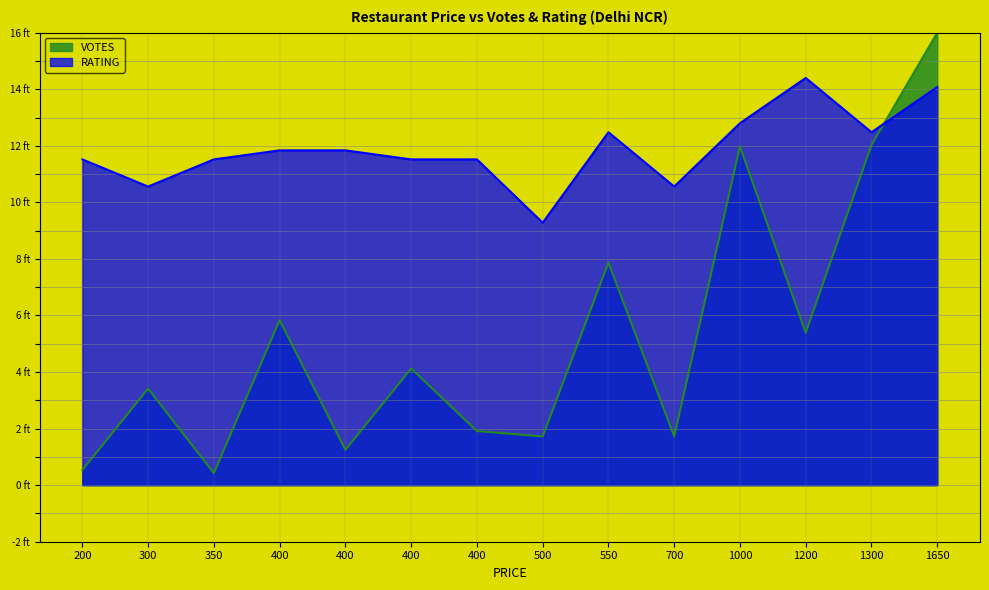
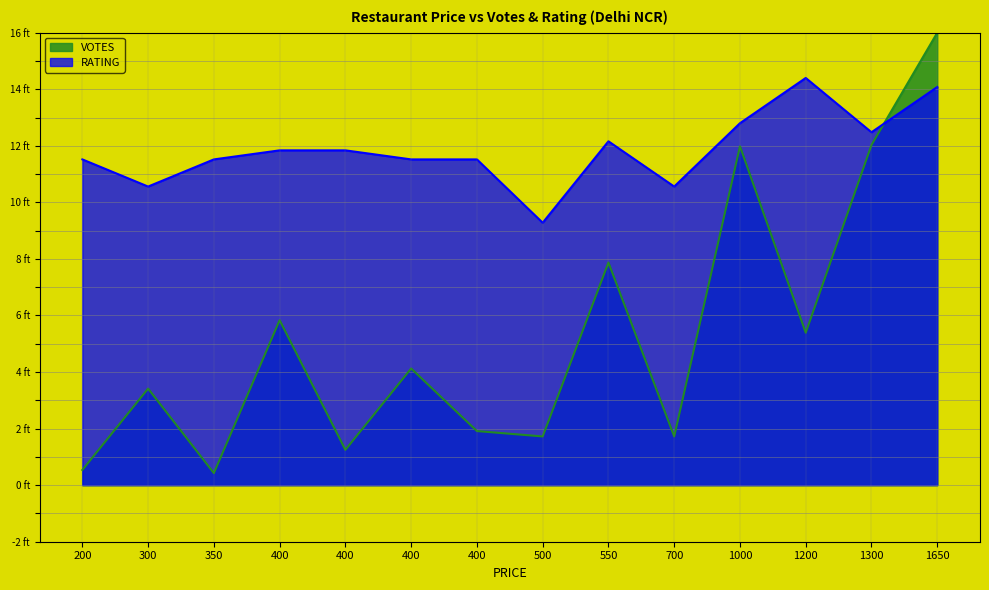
  {
    "VOTES": {
      "200": "0.5 ft",
      "300": "3.4 ft",
      "350": "0.4 ft",
      "500": "1.7 ft",
      "550": "7.9 ft",
      "700": "1.7 ft",
      "1000": "12.0 ft",
      "1200": "5.4 ft",
      "1300": "12.0 ft",
      "1650": "16.0 ft"
    },
    "RATING": {
      "200": "11.5 ft",
      "300": "10.6 ft",
      "350": "11.5 ft",
      "500": "9.3 ft",
-     "550": "12.5 ft",
+     "550": "12.2 ft",
      "700": "10.6 ft",
      "1000": "12.8 ft",
      "1200": "14.4 ft",
      "1300": "12.5 ft",
      "1650": "14.1 ft"
    }
  }
